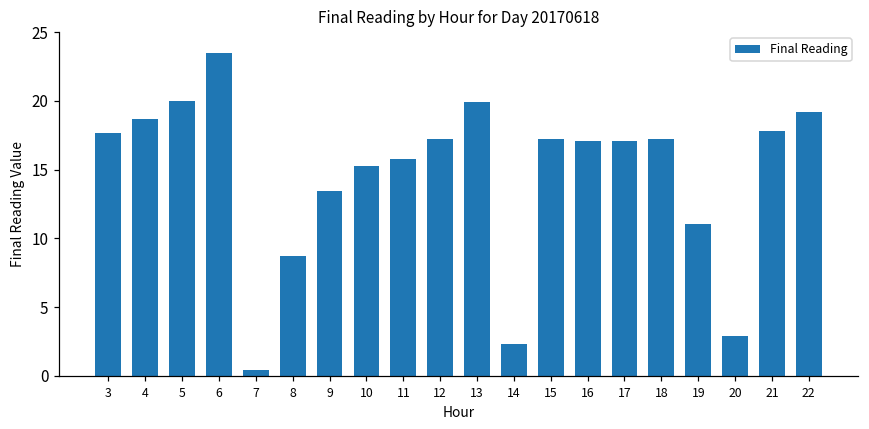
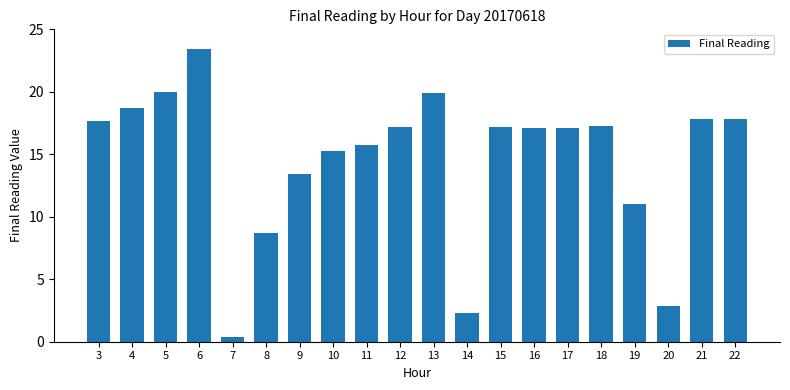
  {
    "3": 17.7,
    "4": 18.7,
    "5": 20.0,
    "6": 23.5,
    "7": 0.4,
    "8": 8.7,
    "9": 13.4,
    "10": 15.2,
    "11": 15.8,
    "12": 17.2,
    "13": 19.9,
    "14": 2.3,
    "15": 17.2,
    "16": 17.1,
    "17": 17.1,
    "18": 17.2,
    "19": 11.0,
    "20": 2.9,
    "21": 17.8,
-   "22": 19.2
+   "22": 17.8
  }
